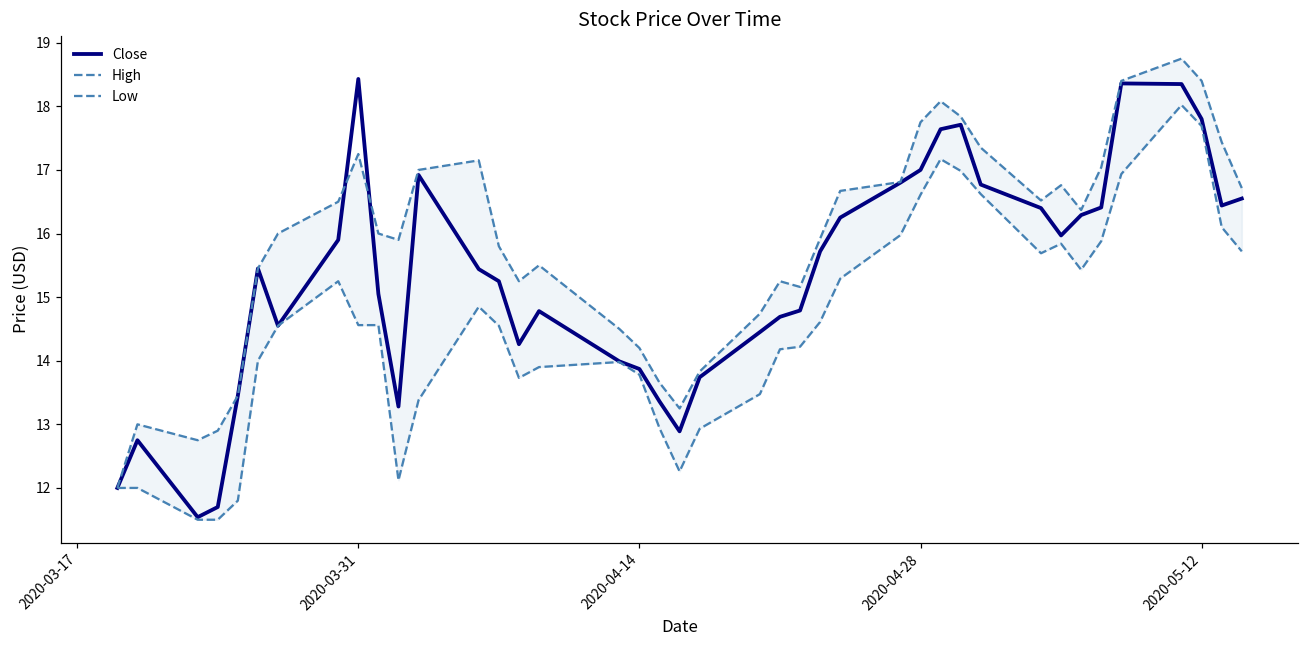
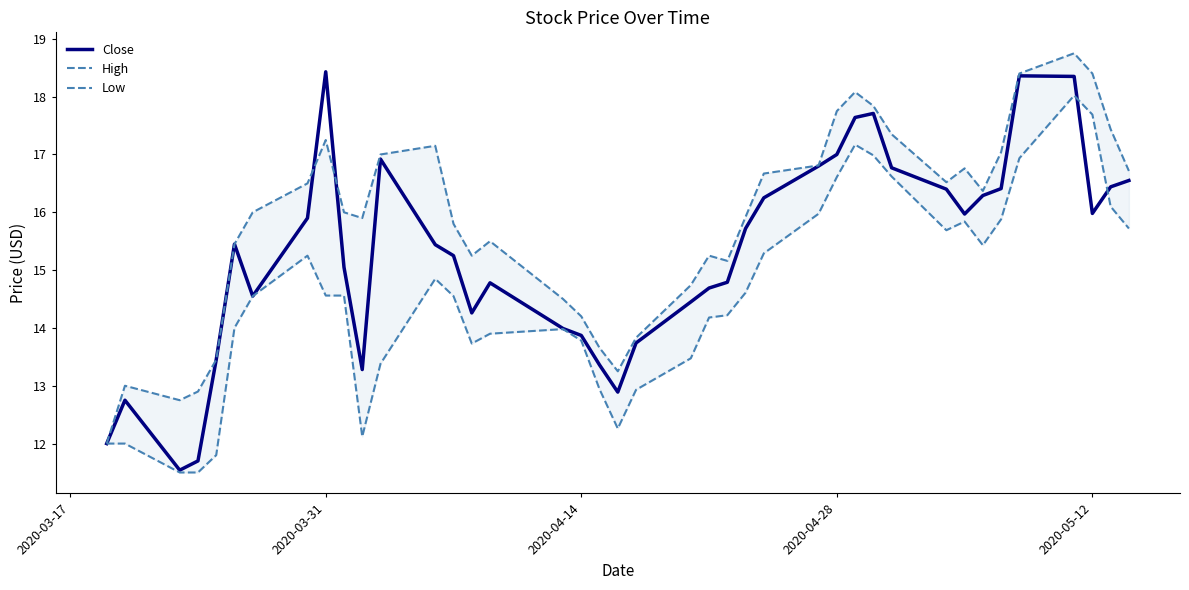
  {
    "Close": {
      "2020-03-31": 18.4,
      "2020-04-14": 13.9,
      "2020-04-28": 17.0,
-     "2020-05-12": 17.8
+     "2020-05-12": 16.0
    }
  }
